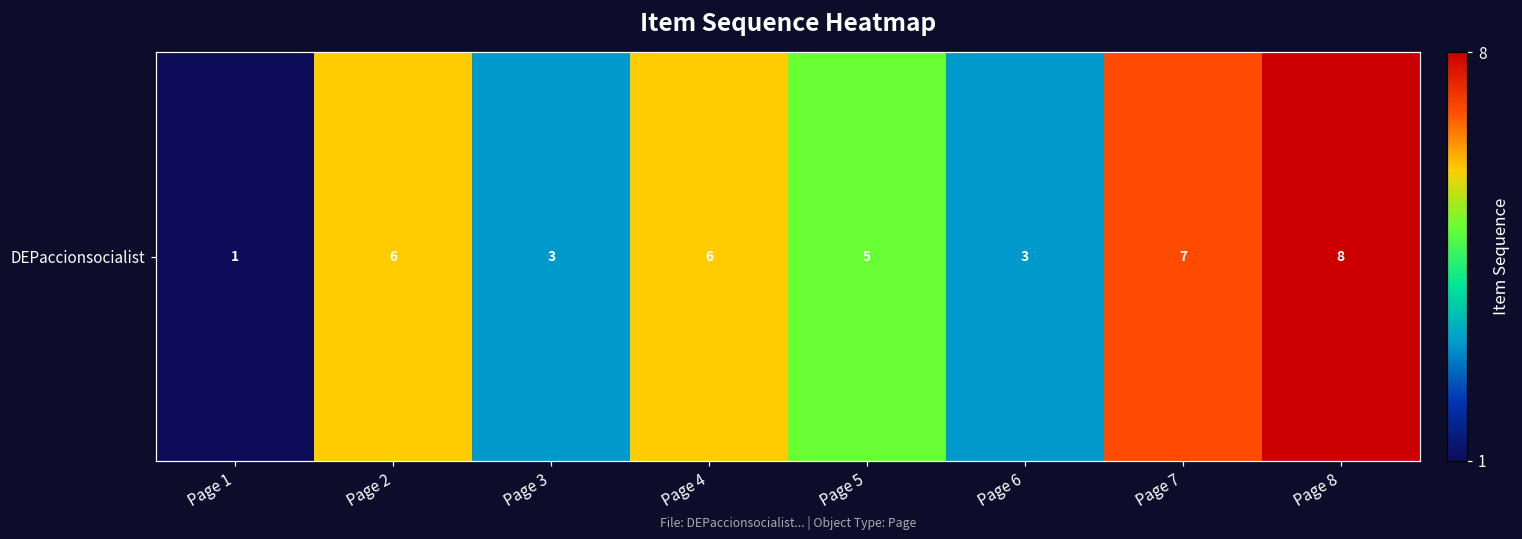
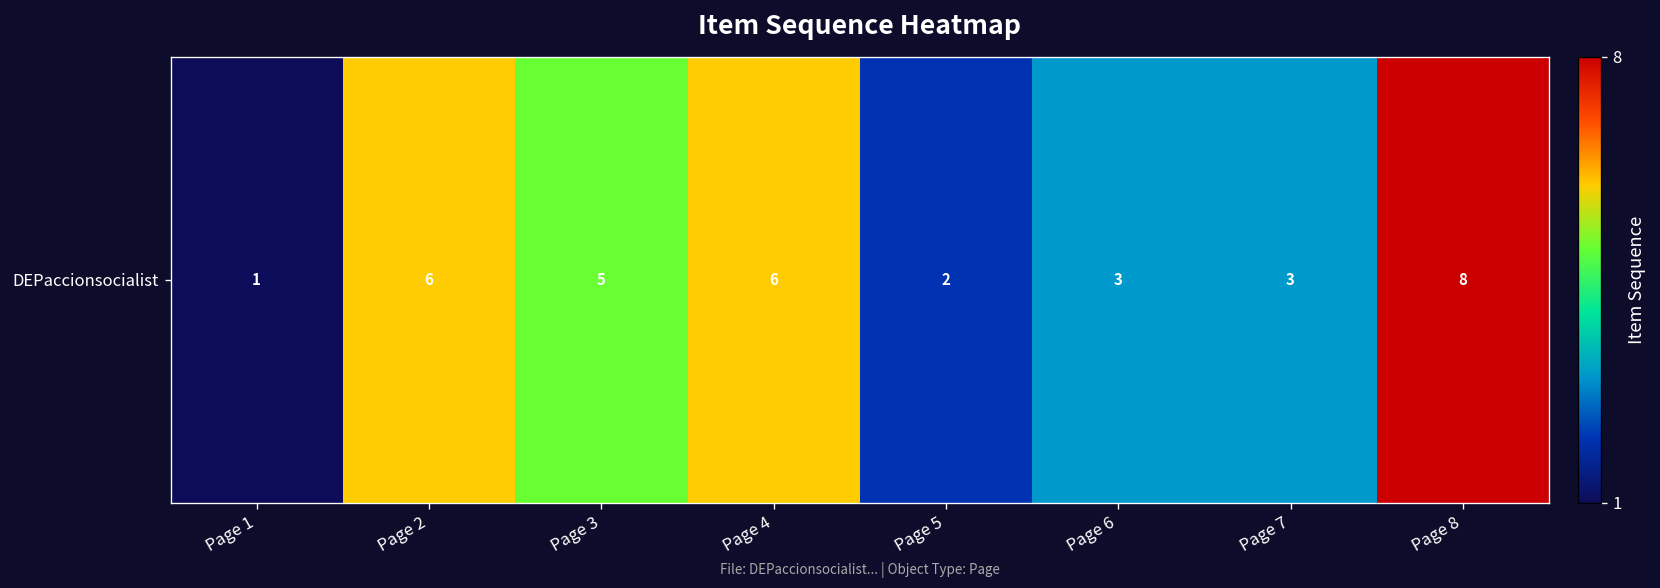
  {
    "DEPaccionsocialist": {
      "Page 1": 1,
      "Page 2": 6,
-     "Page 3": 3,
+     "Page 3": 5,
      "Page 4": 6,
-     "Page 5": 5,
+     "Page 5": 2,
      "Page 6": 3,
-     "Page 7": 7,
+     "Page 7": 3,
      "Page 8": 8
    }
  }
